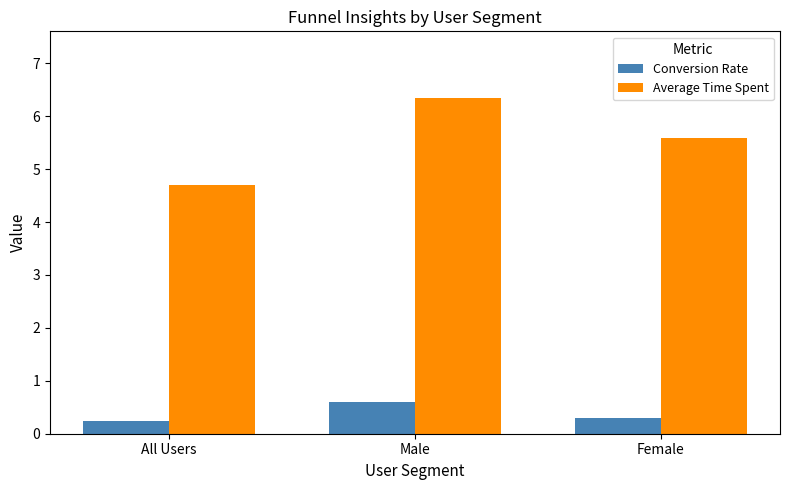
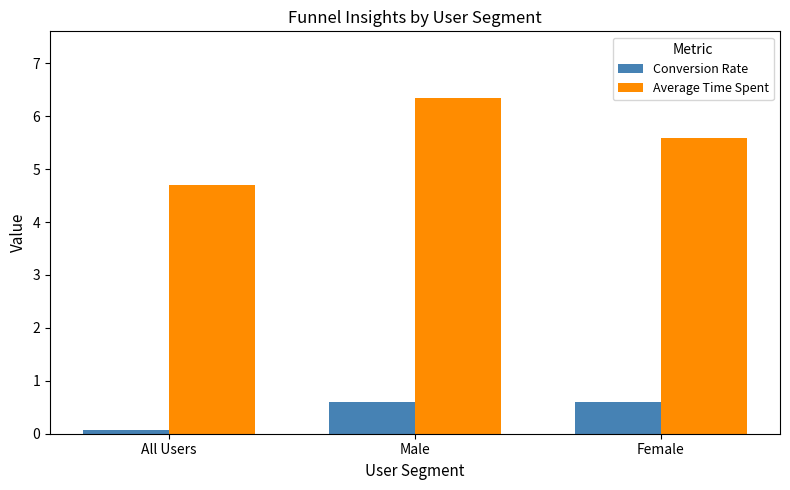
  {
    "Conversion Rate": {
-     "All Users": 0.2,
+     "All Users": 0.1,
      "Male": 0.6,
-     "Female": 0.3
+     "Female": 0.6
    },
    "Average Time Spent": {
      "All Users": 4.7,
      "Male": 6.3,
      "Female": 5.6
    }
  }
